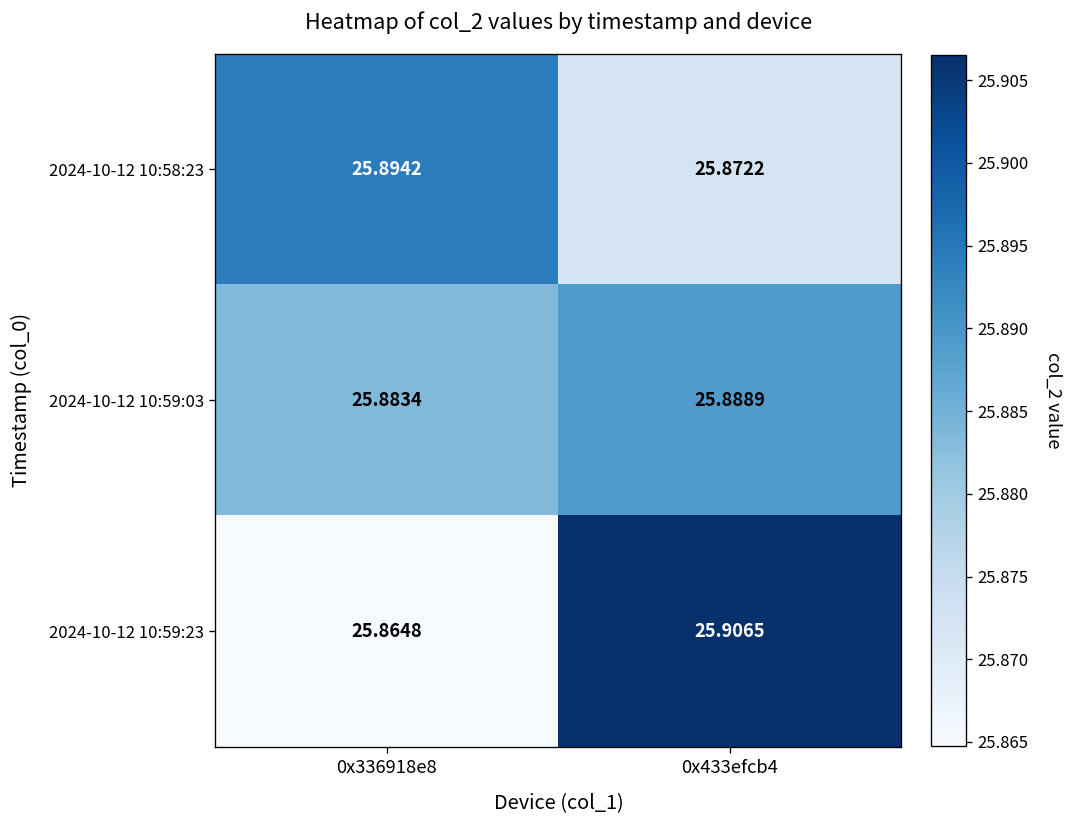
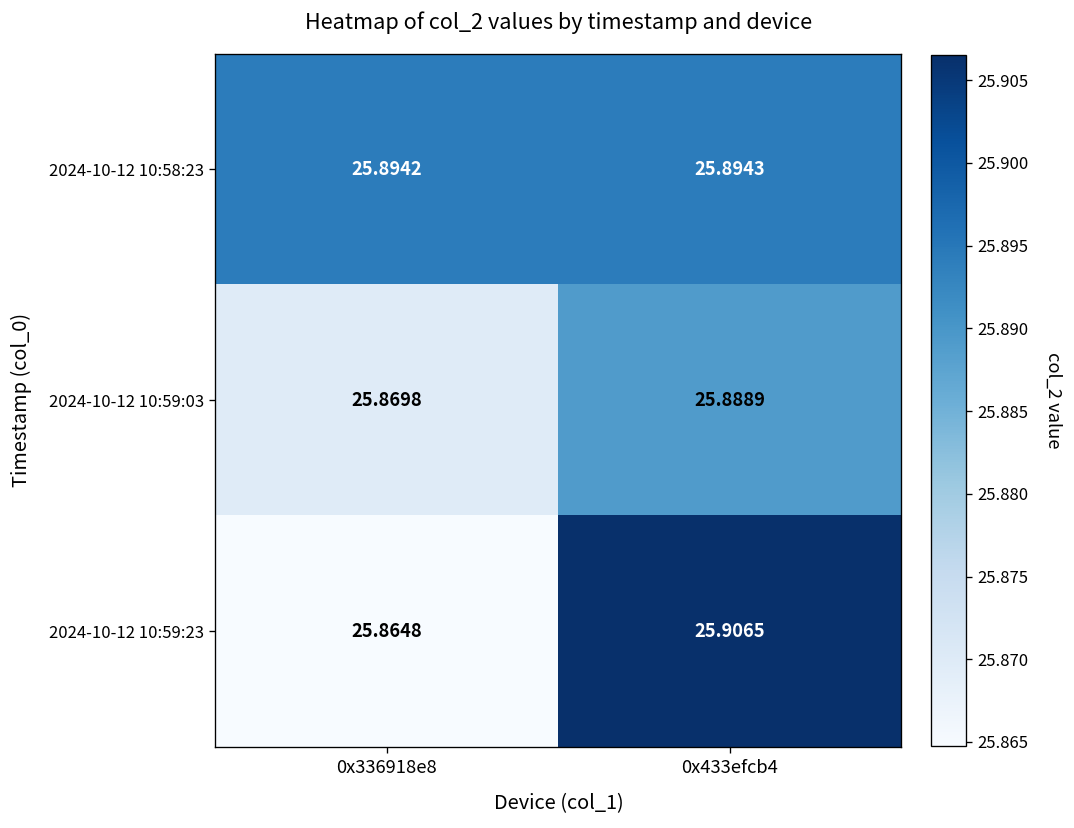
  {
    "2024-10-12 10:58:23": {
      "0x336918e8": 25.8942,
-     "0x433efcb4": 25.8722
+     "0x433efcb4": 25.8943
    },
    "2024-10-12 10:59:03": {
-     "0x336918e8": 25.8834,
+     "0x336918e8": 25.8698,
      "0x433efcb4": 25.8889
    },
    "2024-10-12 10:59:23": {
      "0x336918e8": 25.8648,
      "0x433efcb4": 25.9065
    }
  }
